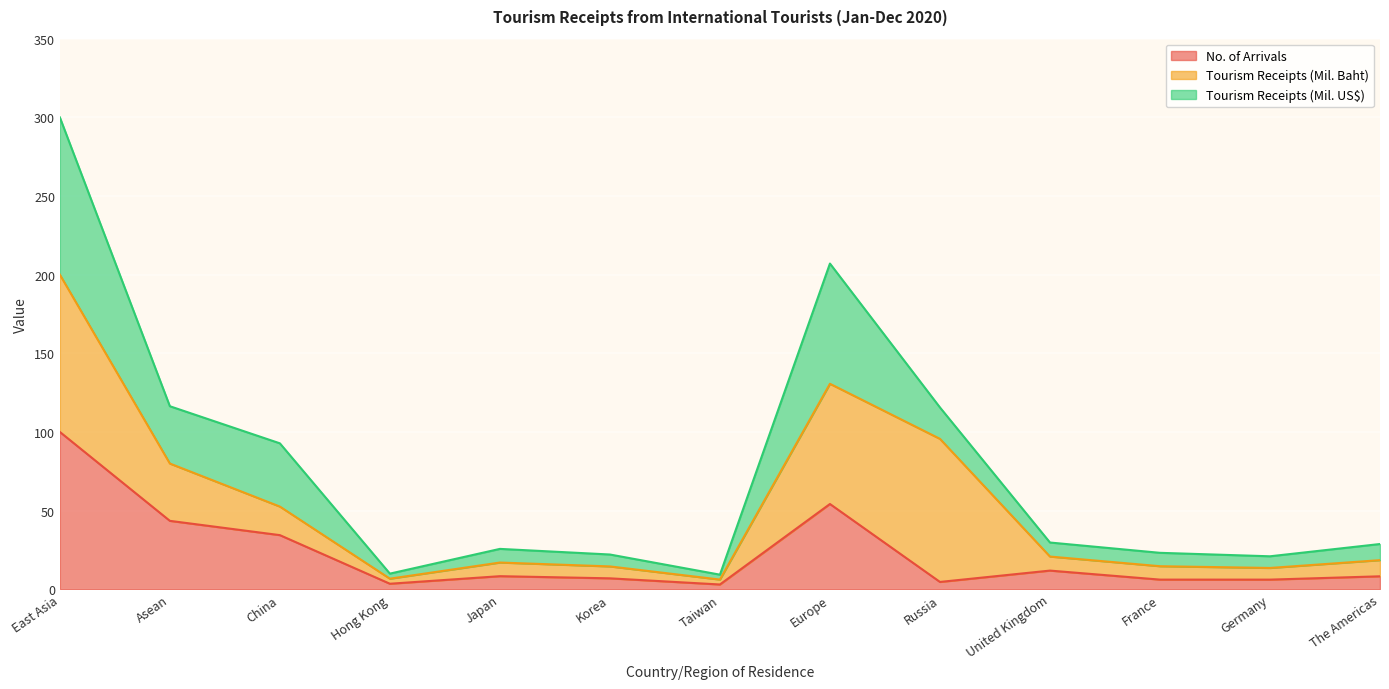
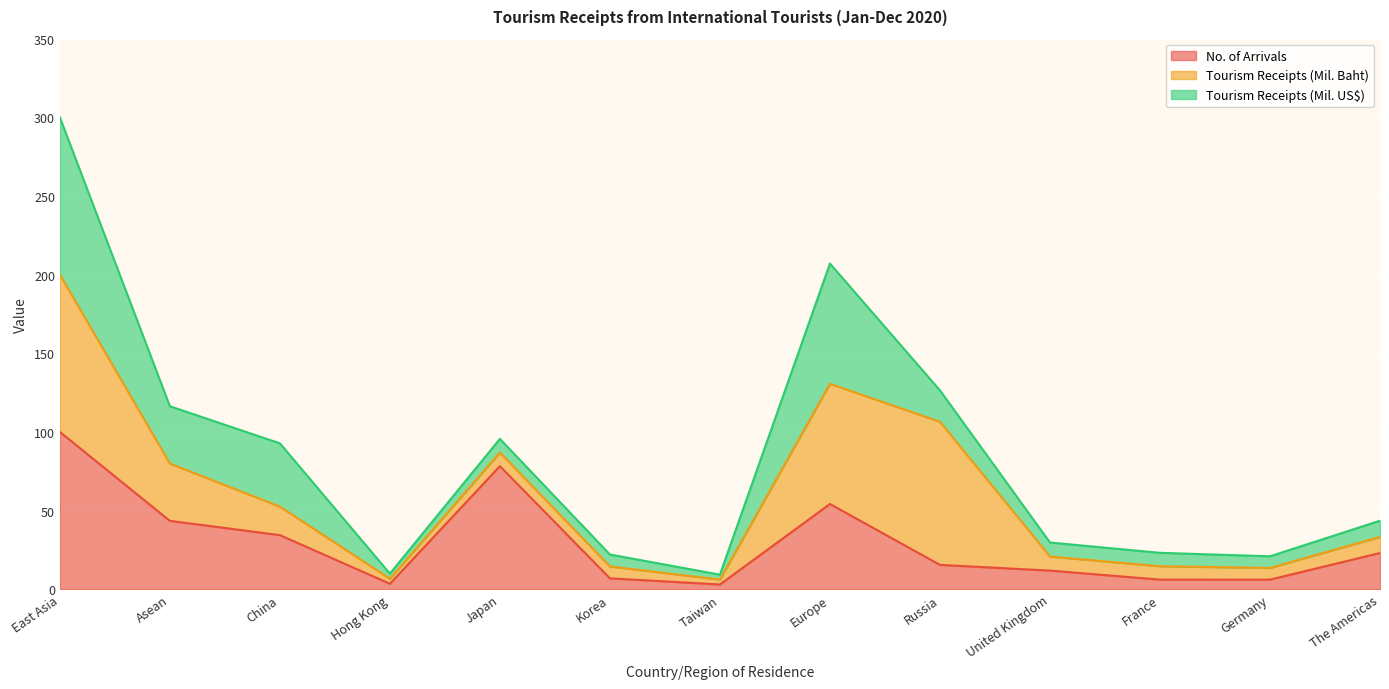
  {
    "No. of Arrivals": {
      "East Asia": 100,
      "Asean": 43,
      "China": 34,
      "Hong Kong": 3,
-     "Japan": 8,
+     "Japan": 78,
      "Korea": 7,
      "Taiwan": 3,
      "Europe": 54,
-     "Russia": 5,
+     "Russia": 15,
      "United Kingdom": 12,
      "France": 6,
      "Germany": 6,
-     "The Americas": 8
+     "The Americas": 23
    },
    "Tourism Receipts (Mil. Baht)": {
      "East Asia": 100,
      "Asean": 36,
      "China": 18,
      "Hong Kong": 3,
      "Japan": 9,
      "Korea": 8,
      "Taiwan": 3,
      "Europe": 76,
      "Russia": 91,
      "United Kingdom": 9,
      "France": 9,
      "Germany": 7,
      "The Americas": 10
    },
    "Tourism Receipts (Mil. US$)": {
      "East Asia": 100,
      "Asean": 36,
      "China": 40,
      "Hong Kong": 3,
      "Japan": 9,
      "Korea": 8,
      "Taiwan": 3,
      "Europe": 76,
      "Russia": 20,
      "United Kingdom": 9,
      "France": 9,
      "Germany": 7,
      "The Americas": 10
    }
  }
